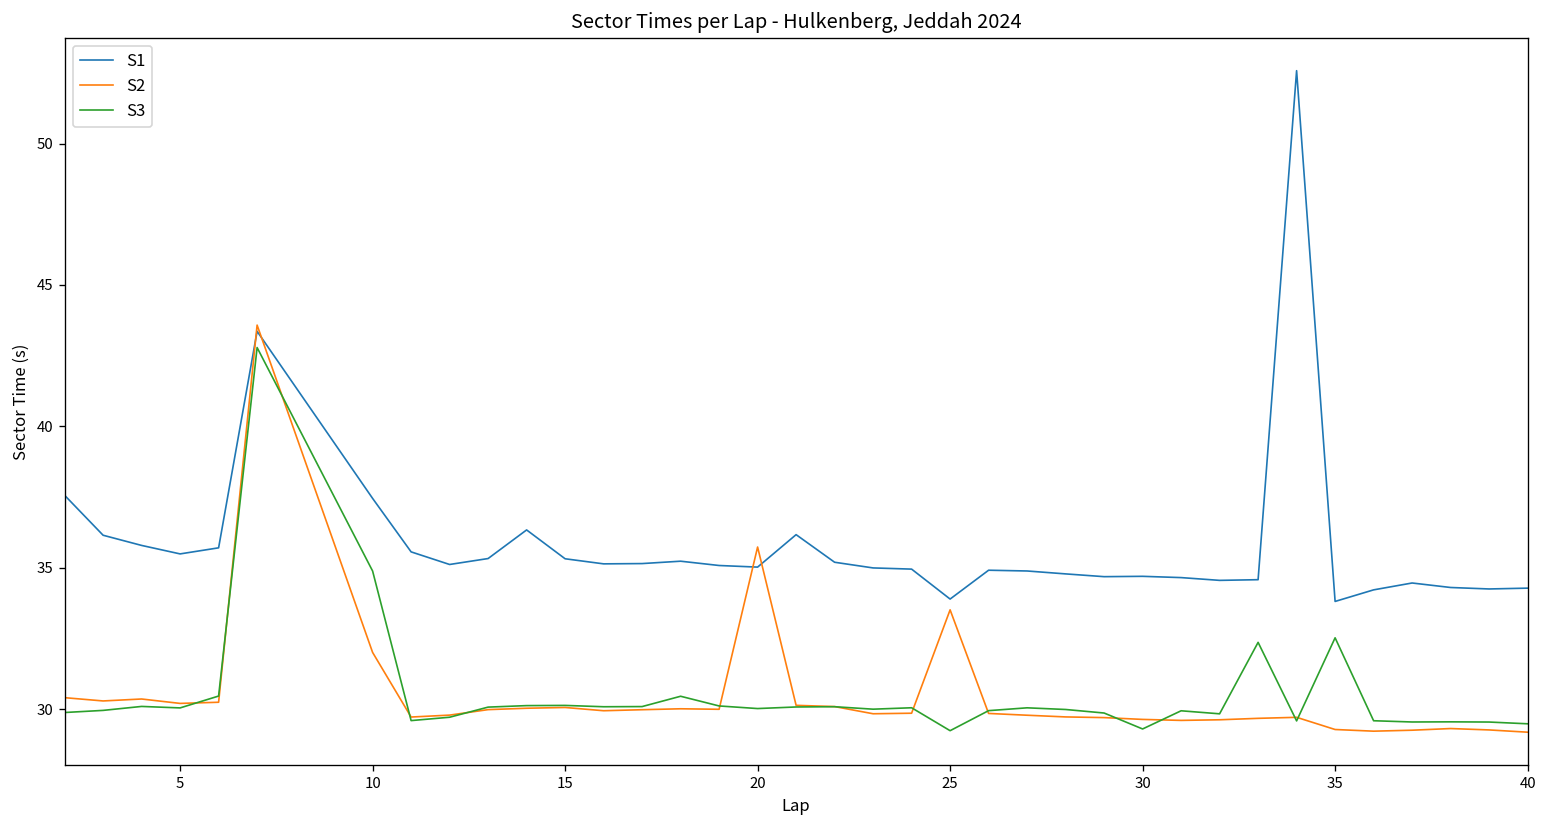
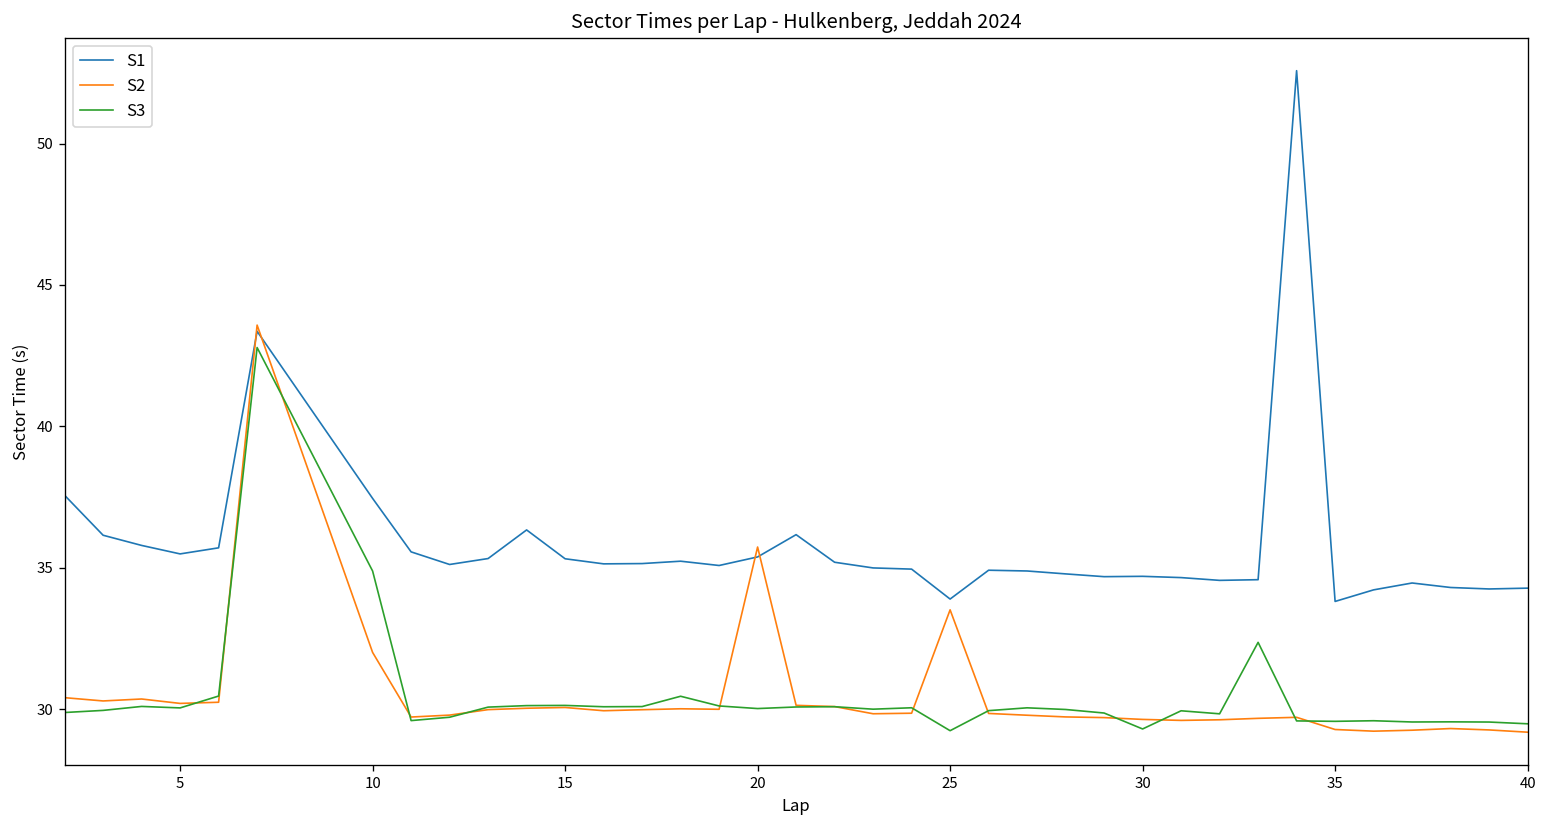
  {
    "S1": {
      "5": 35.5,
      "10": 37.4,
      "15": 35.3,
-     "20": 35.0,
+     "20": 35.4,
      "25": 33.9,
      "30": 34.7,
      "35": 33.8,
      "40": 34.3
    },
    "S2": {
      "5": 30.2,
      "10": 32.0,
      "20": 35.7,
      "25": 33.5,
      "30": 29.6,
      "35": 29.3,
      "40": 29.2
    },
    "S3": {
      "5": 30.0,
      "10": 34.9,
      "20": 30.0,
      "25": 29.2,
      "30": 29.3,
-     "35": 32.5,
+     "35": 29.6,
      "40": 29.5
    }
  }
